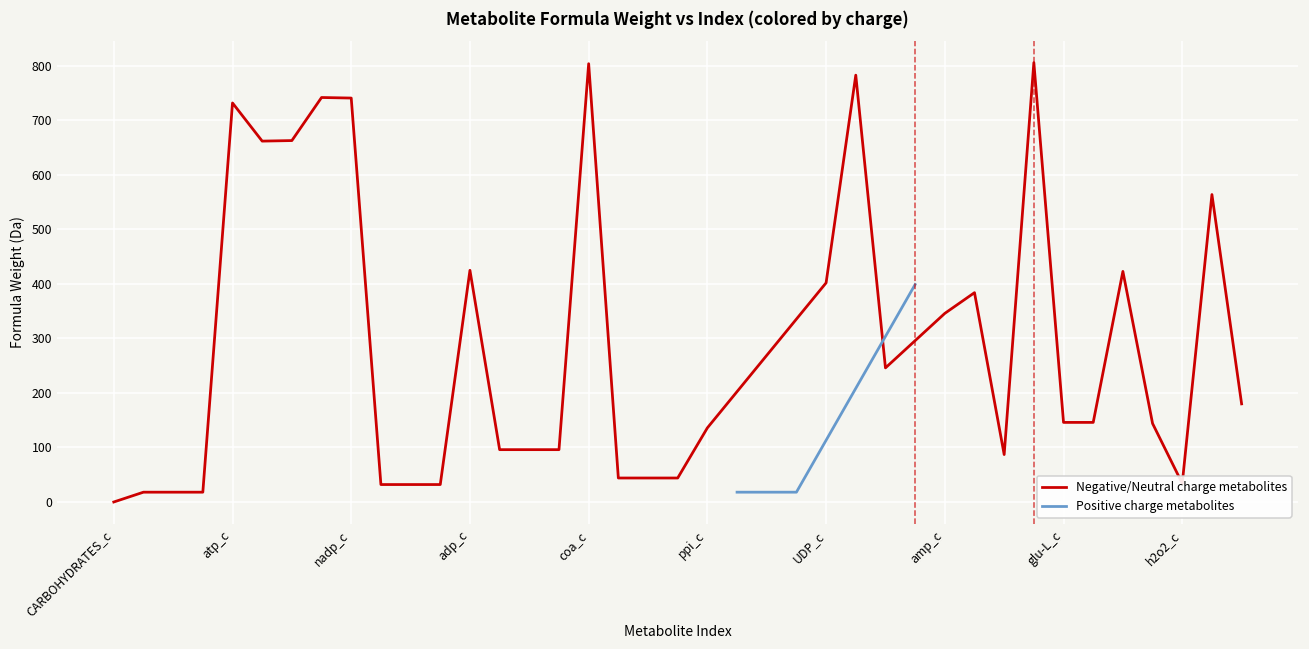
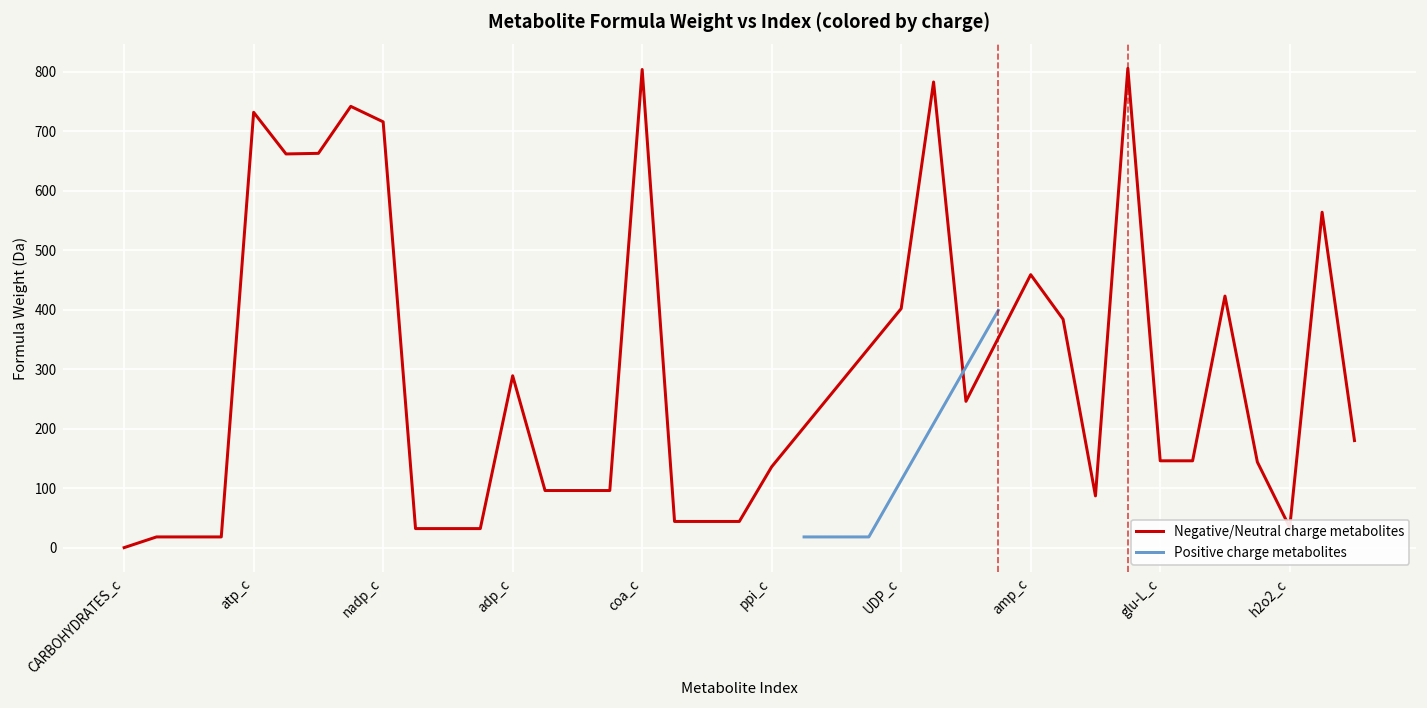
  {
    "Negative/Neutral charge metabolites": {
      "CARBOHYDRATES_c": 0,
      "atp_c": 730,
-     "nadp_c": 740,
-     "adp_c": 430,
+     "nadp_c": 720,
+     "adp_c": 290,
      "coa_c": 800,
      "ppi_c": 140,
      "UDP_c": 400,
-     "amp_c": 350,
+     "amp_c": 460,
      "glu-L_c": 150
    }
  }
